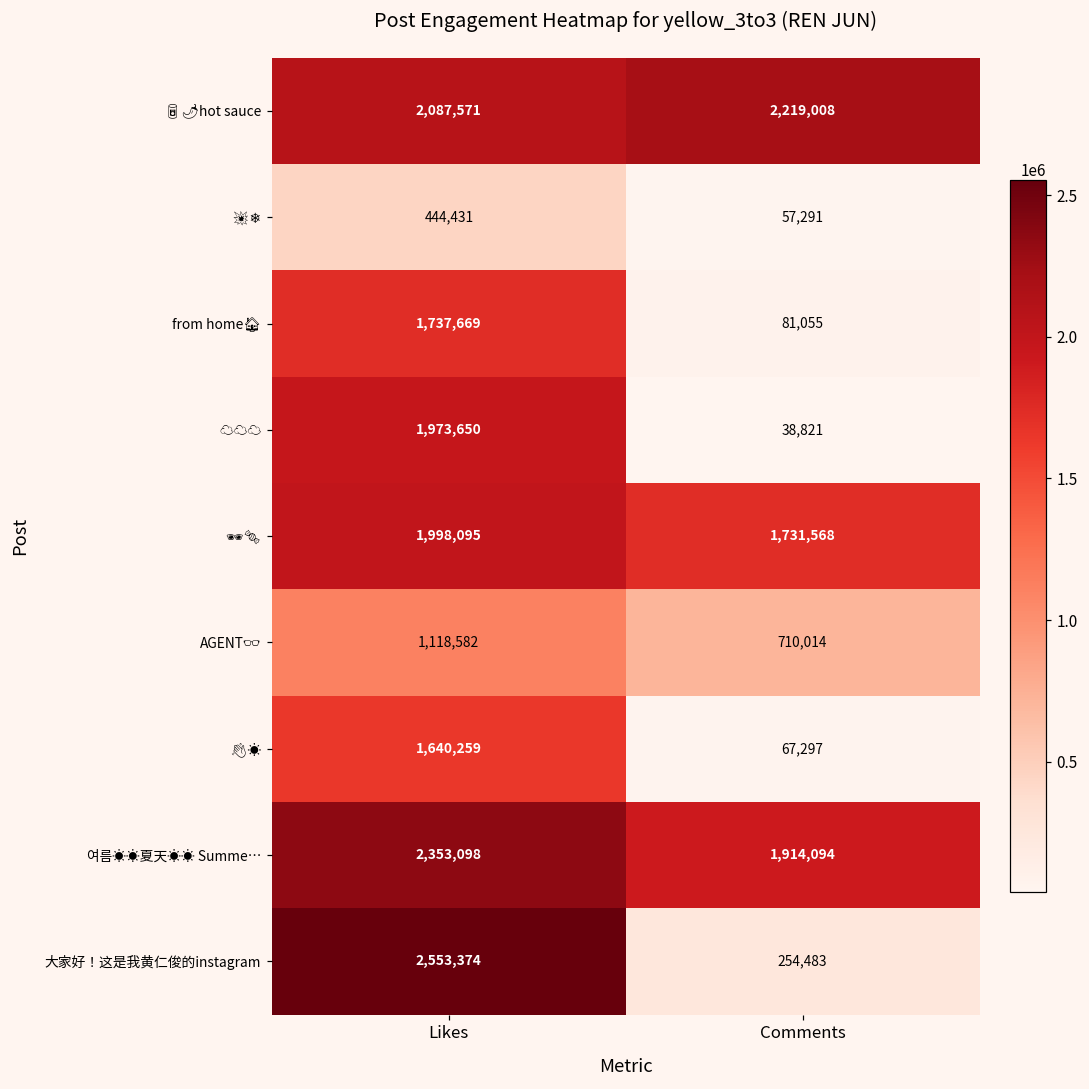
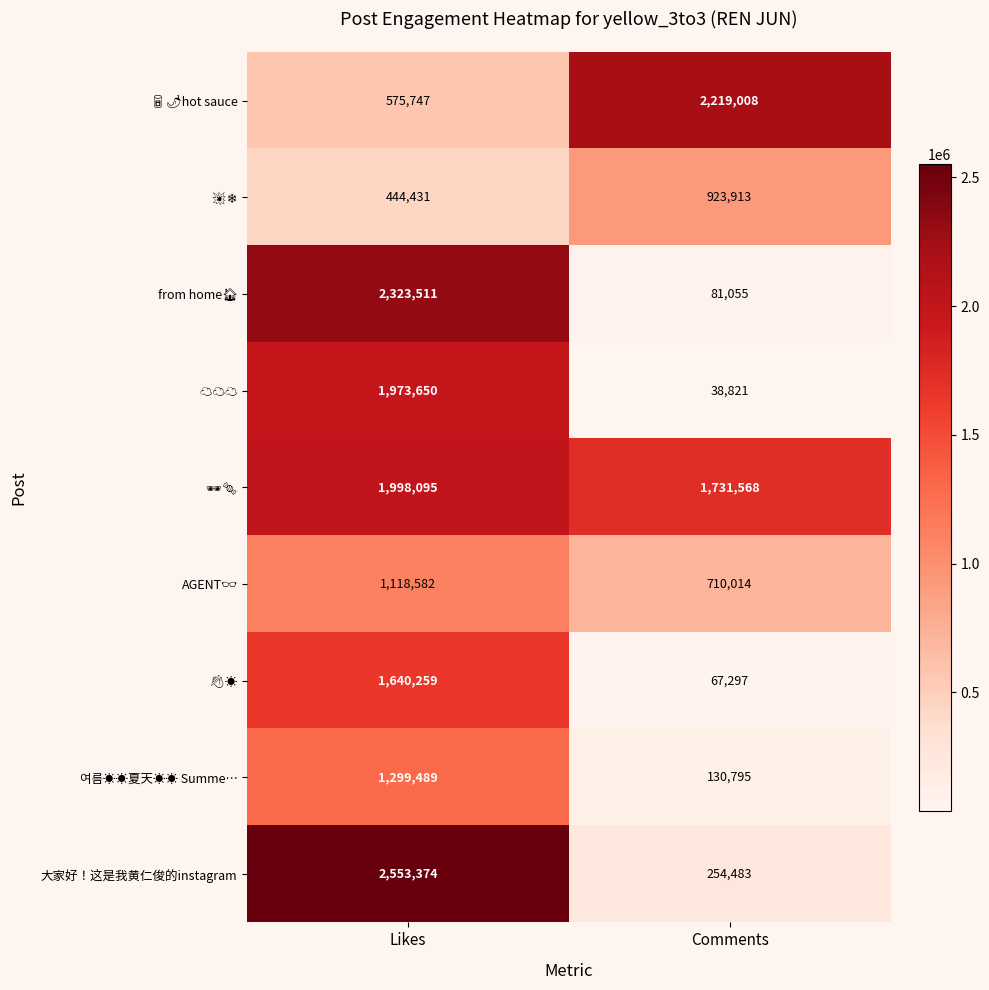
  {
    "🥫🌶hot sauce": {
-     "Likes": "2,087,571",
+     "Likes": "575,747",
      "Comments": "2,219,008"
    },
    "💥❄️": {
      "Likes": "444,431",
-     "Comments": "57,291"
+     "Comments": "923,913"
    },
    "from home🏠": {
-     "Likes": "1,737,669",
+     "Likes": "2,323,511",
      "Comments": "81,055"
    },
    "☁️☁️☁️": {
      "Likes": "1,973,650",
      "Comments": "38,821"
    },
    "🕶️🍬": {
      "Likes": "1,998,095",
      "Comments": "1,731,568"
    },
    "AGENT👓": {
      "Likes": "1,118,582",
      "Comments": "710,014"
    },
    "👋☀️": {
      "Likes": "1,640,259",
      "Comments": "67,297"
    },
    "여름☀️☀️夏天☀️☀️ Summe…": {
-     "Likes": "2,353,098",
-     "Comments": "1,914,094"
+     "Likes": "1,299,489",
+     "Comments": "130,795"
    },
    "大家好！这是我黄仁俊的instagram": {
      "Likes": "2,553,374",
      "Comments": "254,483"
    }
  }
